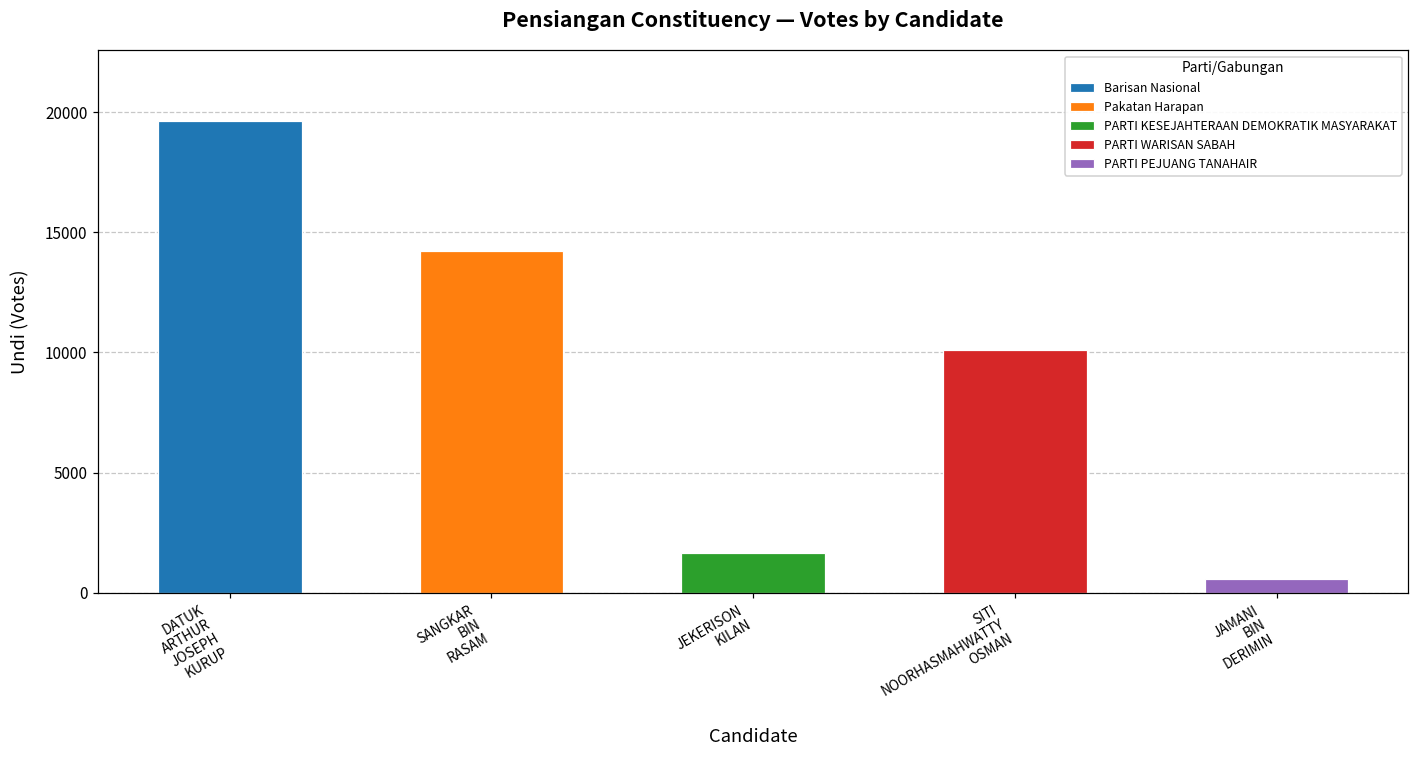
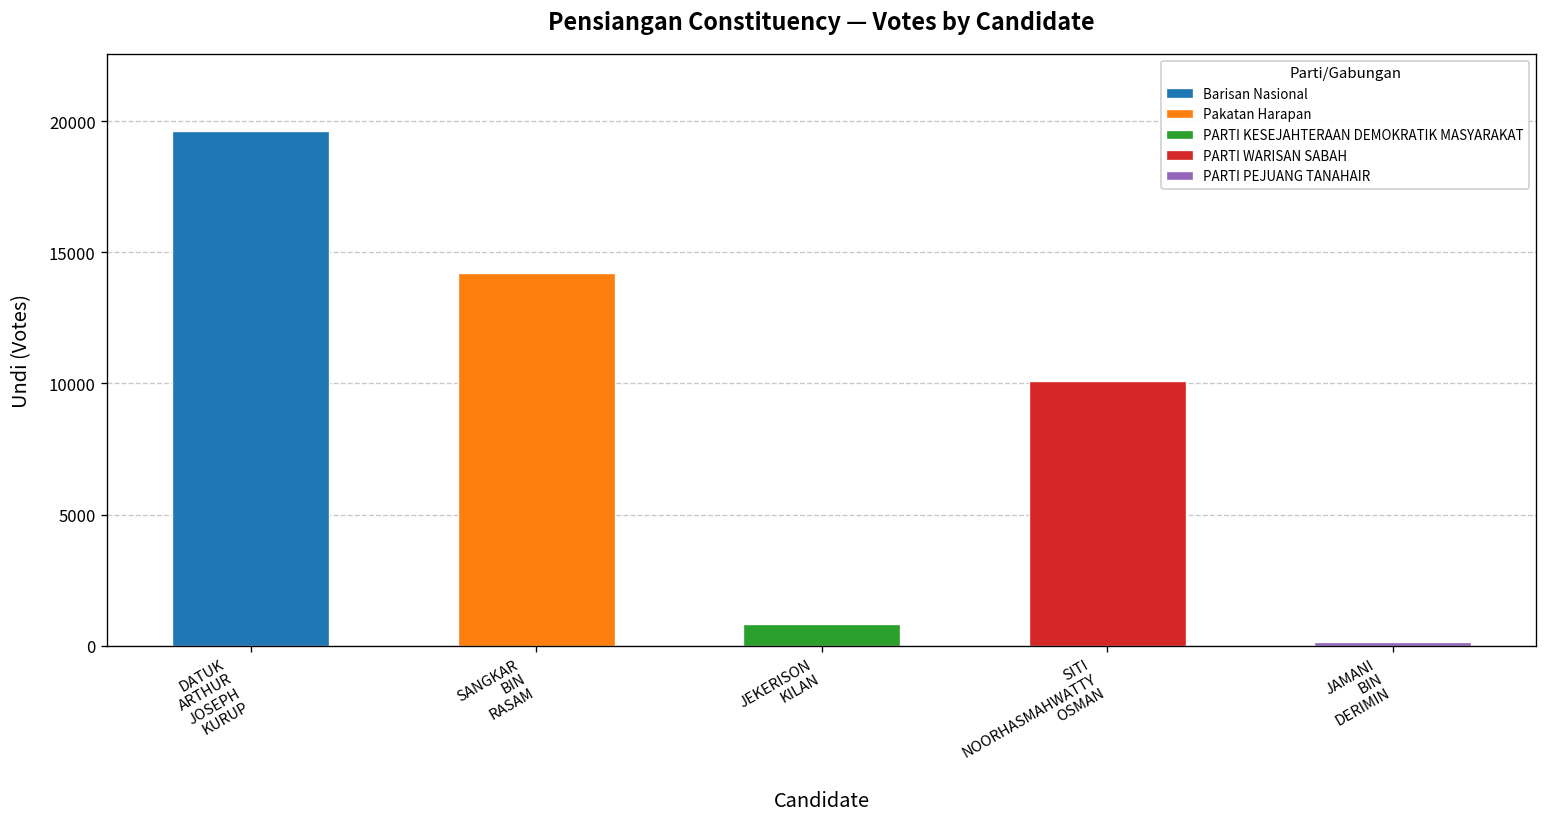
  {
    "DATUK ARTHUR JOSEPH KURUP": 19600,
    "SANGKAR BIN RASAM": 14200,
-   "JEKERISON KILAN": 1600,
+   "JEKERISON KILAN": 800,
    "SITI NOORHASMAHWATTY OSMAN": 10100,
-   "JAMANI BIN DERIMIN": 600
+   "JAMANI BIN DERIMIN": 100
  }
